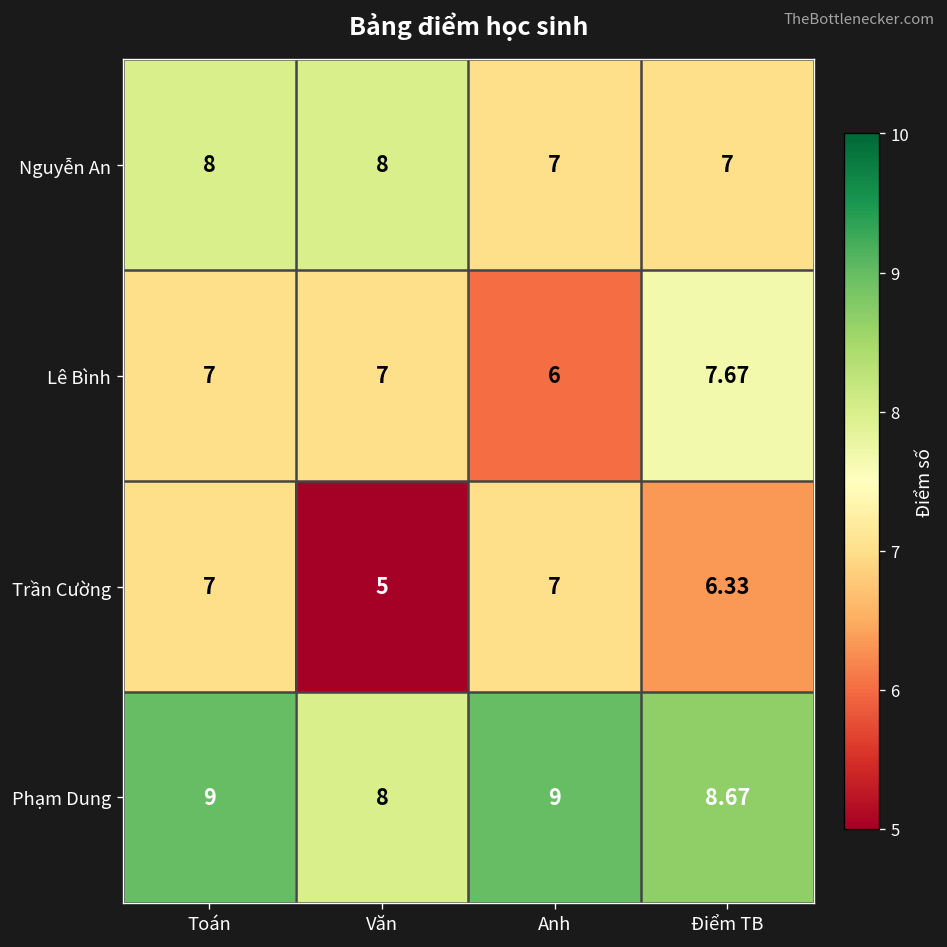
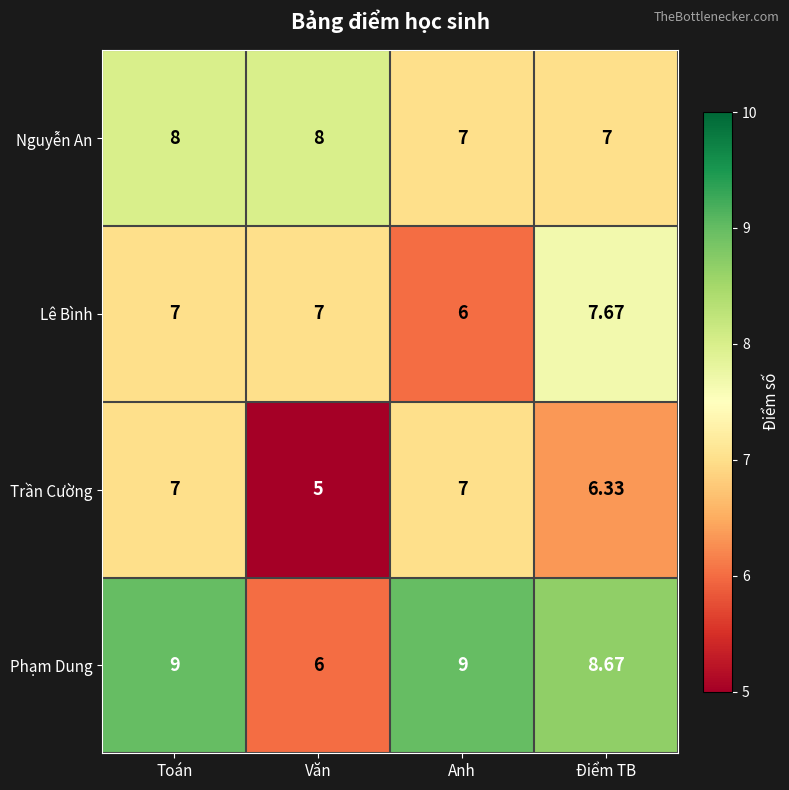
  {
    "Nguyễn An": {
      "Toán": 8,
      "Văn": 8,
      "Anh": 7,
      "Điểm TB": 7
    },
    "Lê Bình": {
      "Toán": 7,
      "Văn": 7,
      "Anh": 6,
      "Điểm TB": 7.67
    },
    "Trần Cường": {
      "Toán": 7,
      "Văn": 5,
      "Anh": 7,
      "Điểm TB": 6.33
    },
    "Phạm Dung": {
      "Toán": 9,
-     "Văn": 8,
+     "Văn": 6,
      "Anh": 9,
      "Điểm TB": 8.67
    }
  }
